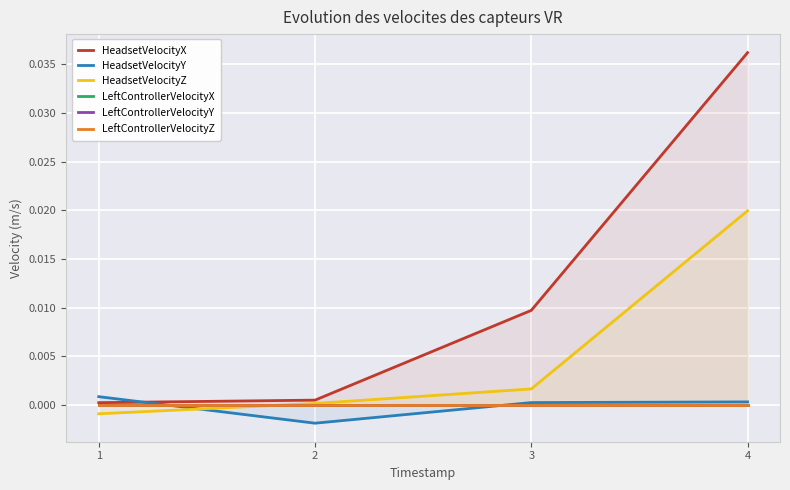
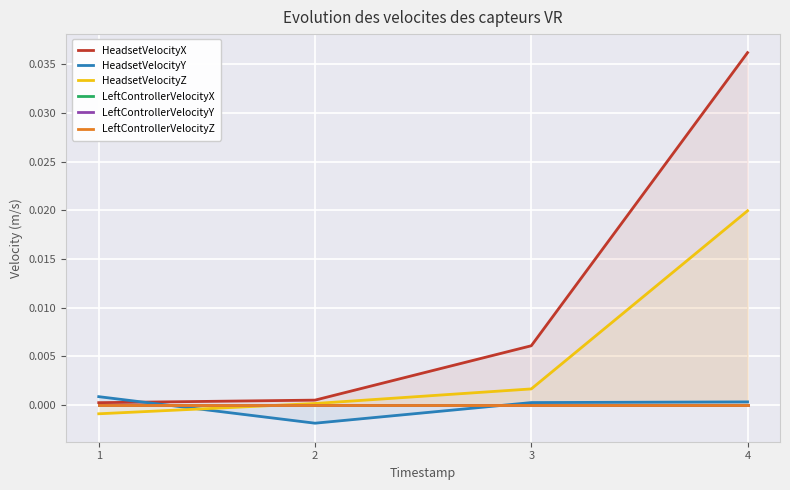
  {
    "HeadsetVelocityX": {
      "2": 0.001,
-     "3": 0.010,
+     "3": 0.006,
      "4": 0.036
    },
    "LeftControllerVelocityZ": {
      "4": 0.000
    }
  }
